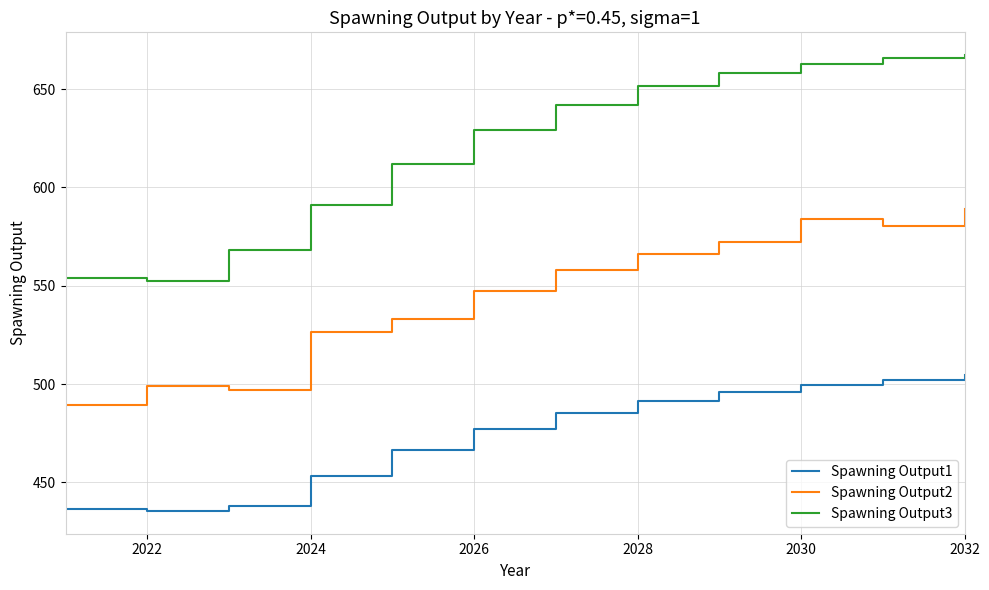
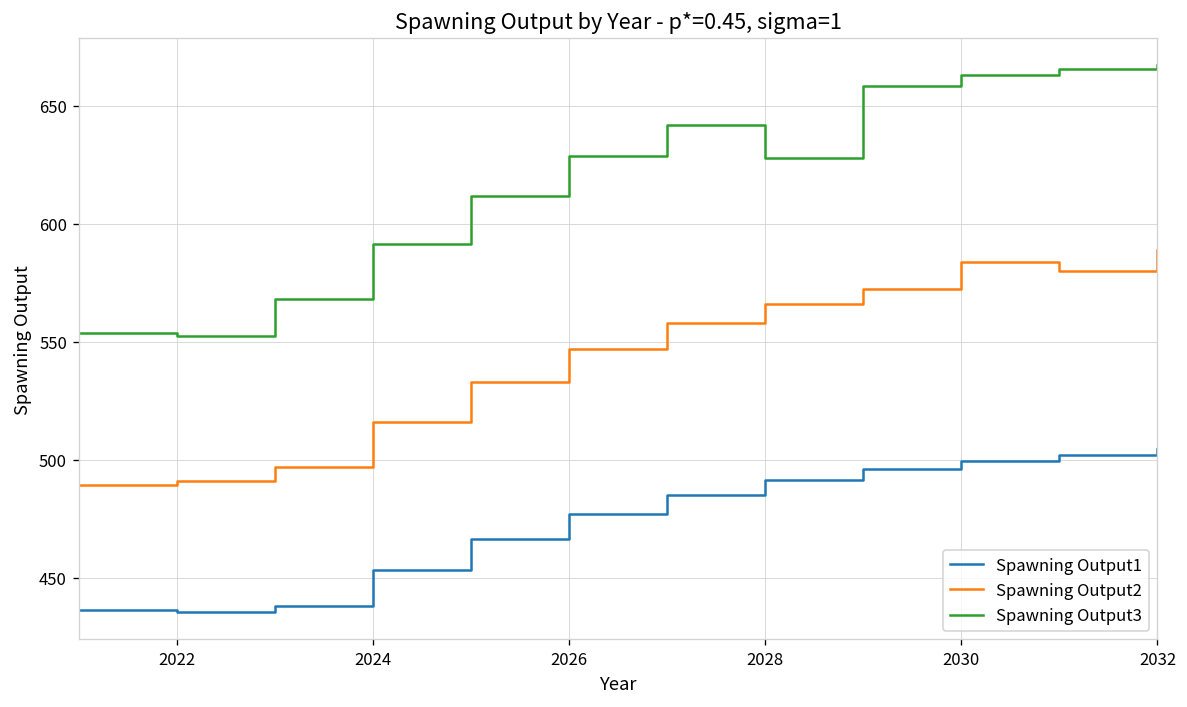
  {
    "Spawning Output1": {
      "2022": 435,
      "2024": 453,
      "2026": 477,
      "2028": 491,
      "2030": 499,
      "2032": 505
    },
    "Spawning Output2": {
-     "2022": 499,
-     "2024": 527,
+     "2022": 491,
+     "2024": 516,
      "2026": 547,
      "2028": 566,
      "2030": 584,
      "2032": 589
    },
    "Spawning Output3": {
      "2022": 553,
      "2024": 591,
      "2026": 629,
-     "2028": 652,
+     "2028": 628,
      "2030": 663,
      "2032": 667
    }
  }
